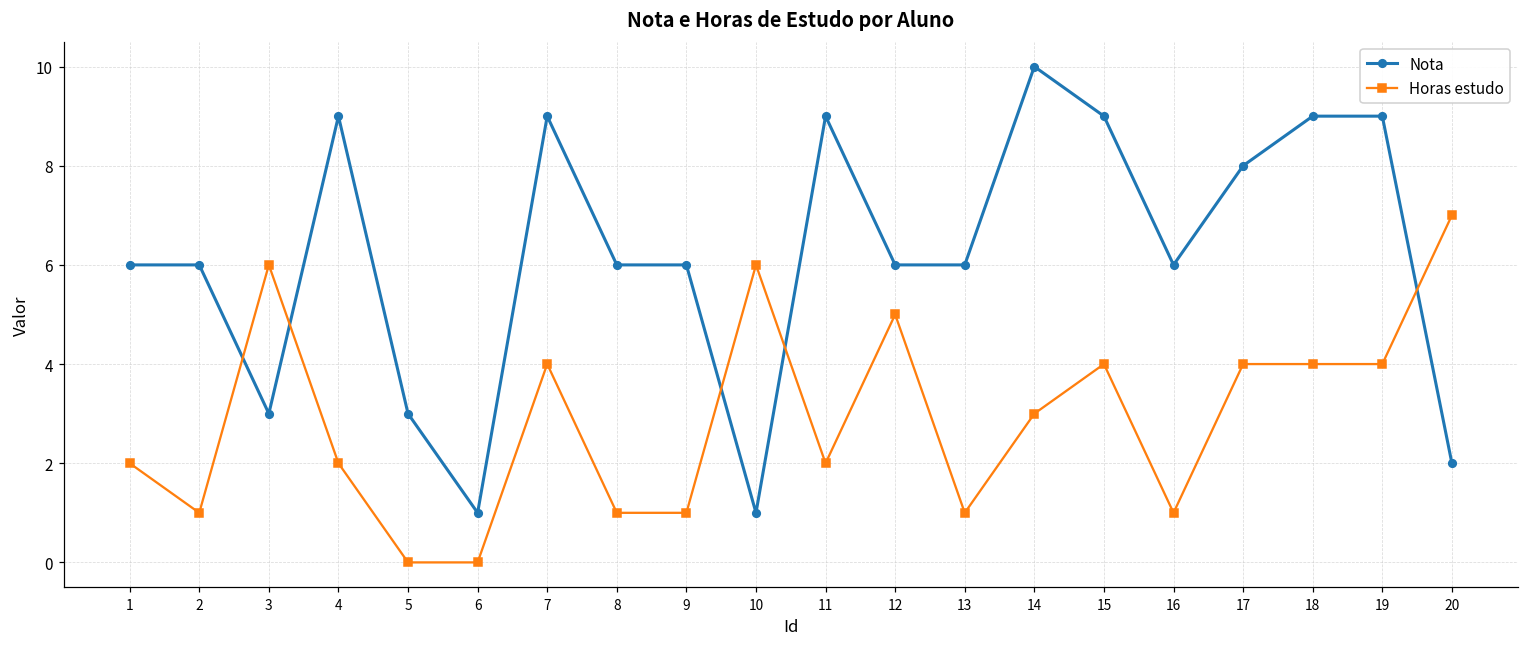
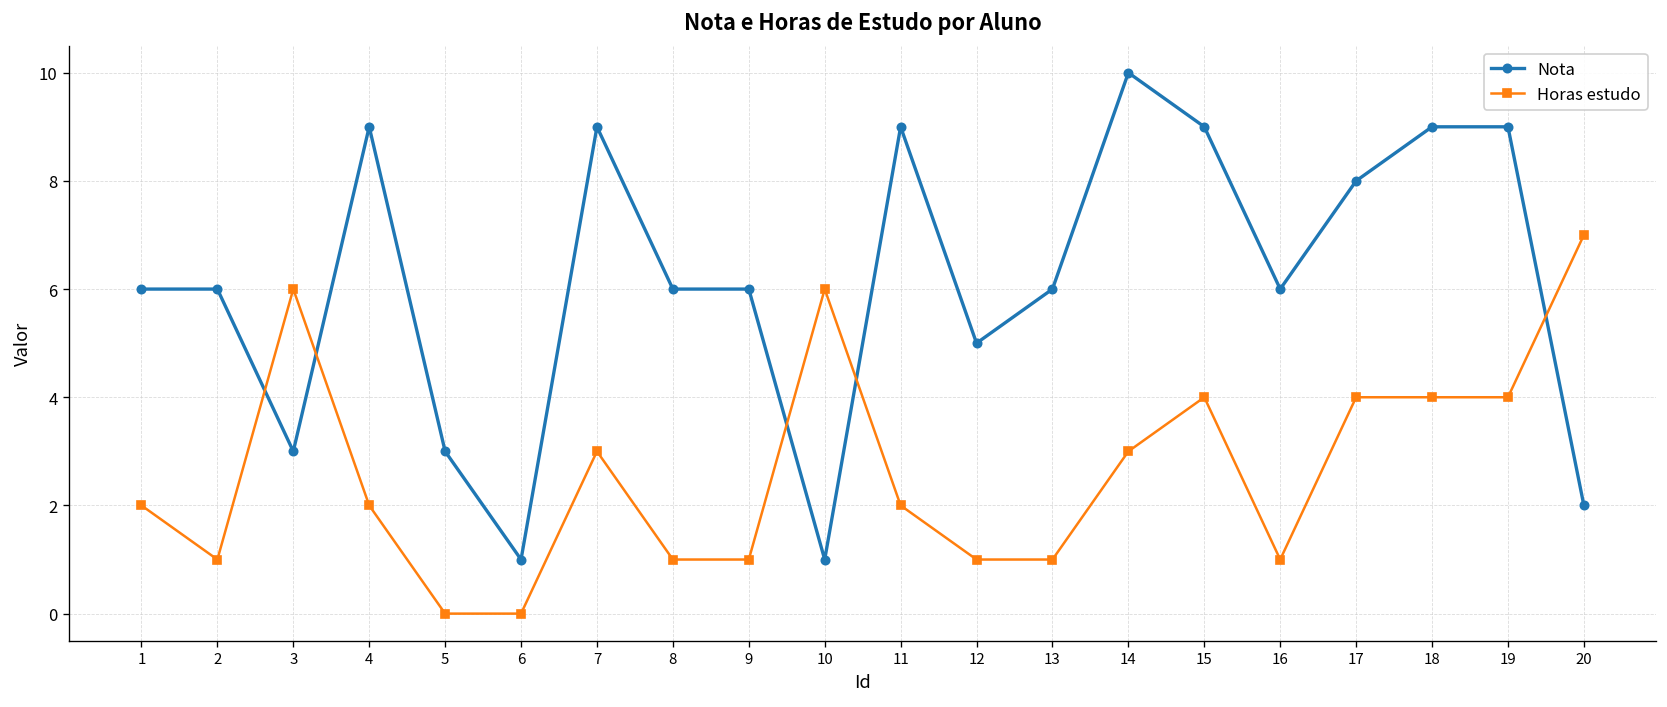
  {
    "Nota": {
      "1": 6,
      "2": 6,
      "3": 3,
      "4": 9,
      "5": 3,
      "6": 1,
      "7": 9,
      "8": 6,
      "9": 6,
      "10": 1,
      "11": 9,
-     "12": 6,
+     "12": 5,
      "13": 6,
      "14": 10,
      "15": 9,
      "16": 6,
      "17": 8,
      "18": 9,
      "19": 9,
      "20": 2
    },
    "Horas estudo": {
      "1": 2,
      "2": 1,
      "3": 6,
      "4": 2,
      "5": 0,
      "6": 0,
-     "7": 4,
+     "7": 3,
      "8": 1,
      "9": 1,
      "10": 6,
      "11": 2,
-     "12": 5,
+     "12": 1,
      "13": 1,
      "14": 3,
      "15": 4,
      "16": 1,
      "17": 4,
      "18": 4,
      "19": 4,
      "20": 7
    }
  }
